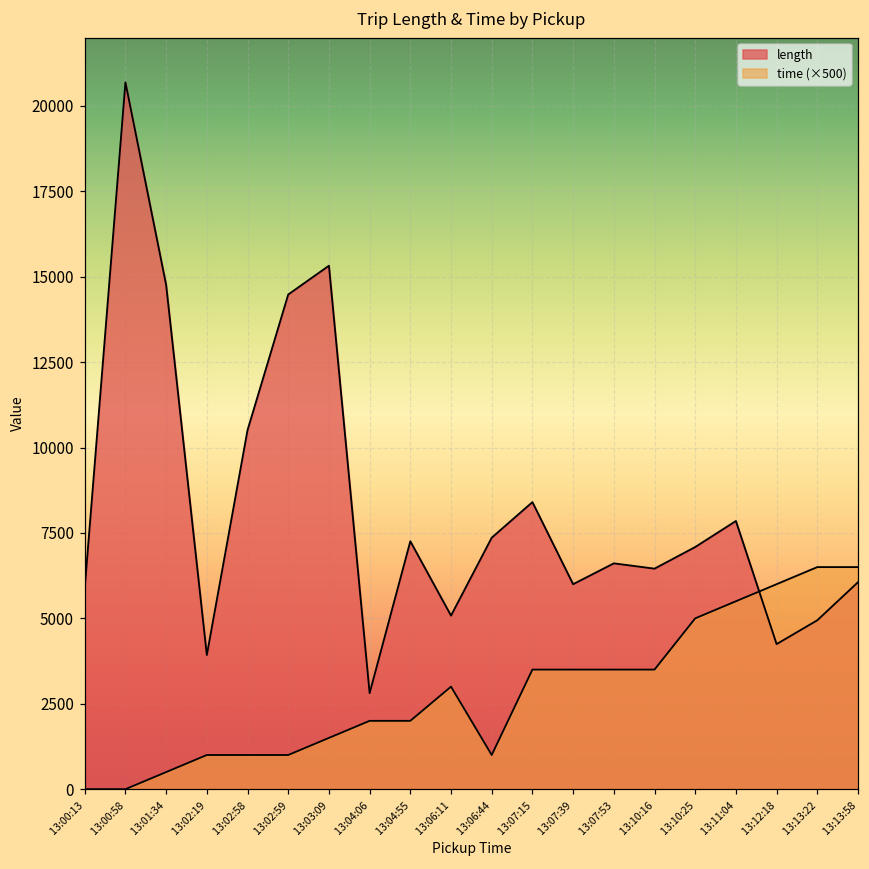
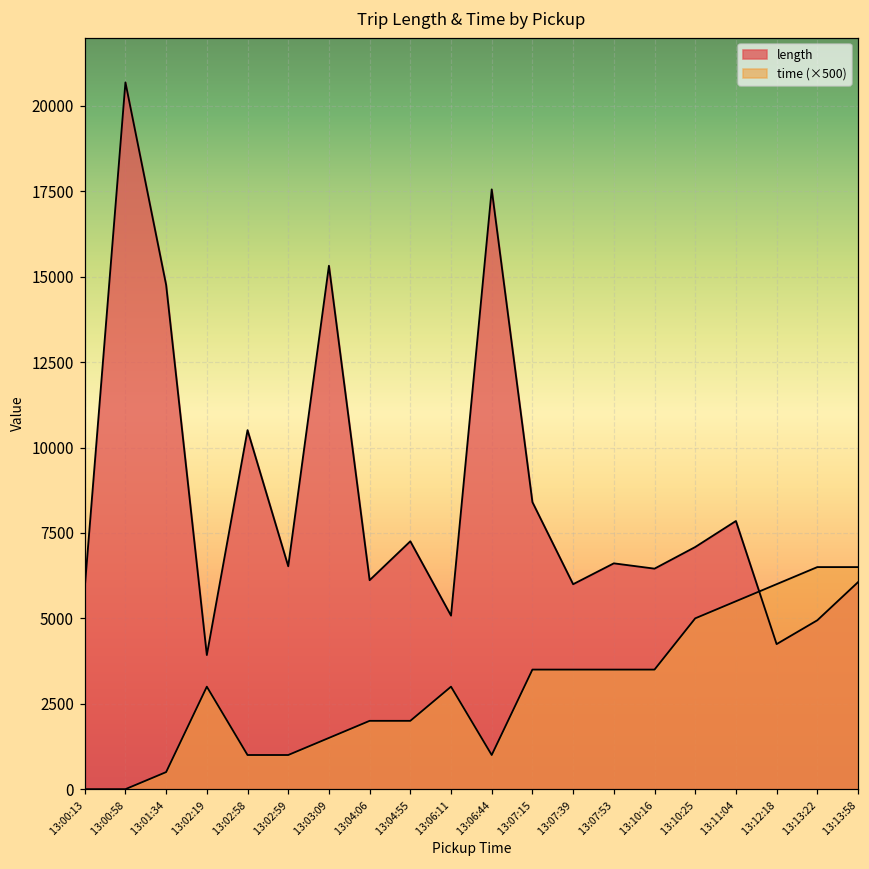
  {
    "length": {
      "13:00:13": 5900,
      "13:00:58": 20700,
      "13:01:34": 14800,
      "13:02:19": 3900,
      "13:02:58": 10500,
-     "13:02:59": 14500,
+     "13:02:59": 6500,
      "13:03:09": 15300,
-     "13:04:06": 2800,
+     "13:04:06": 6100,
      "13:04:55": 7300,
      "13:06:11": 5100,
-     "13:06:44": 7400,
+     "13:06:44": 17600,
      "13:07:15": 8400,
      "13:07:39": 6000,
      "13:07:53": 6600,
      "13:10:16": 6500,
      "13:10:25": 7100,
      "13:11:04": 7800,
      "13:12:18": 4200,
      "13:13:22": 4900,
      "13:13:58": 6100
    },
    "time (×500)": {
      "13:00:13": 0,
      "13:00:58": 0,
      "13:01:34": 500,
-     "13:02:19": 1000,
+     "13:02:19": 3000,
      "13:02:58": 1000,
      "13:02:59": 1000,
      "13:03:09": 1500,
      "13:04:06": 2000,
      "13:04:55": 2000,
      "13:06:11": 3000,
      "13:06:44": 1000,
      "13:07:15": 3500,
      "13:07:39": 3500,
      "13:07:53": 3500,
      "13:10:16": 3500,
      "13:10:25": 5000,
      "13:11:04": 5500,
      "13:12:18": 6000,
      "13:13:22": 6500,
      "13:13:58": 6500
    }
  }
